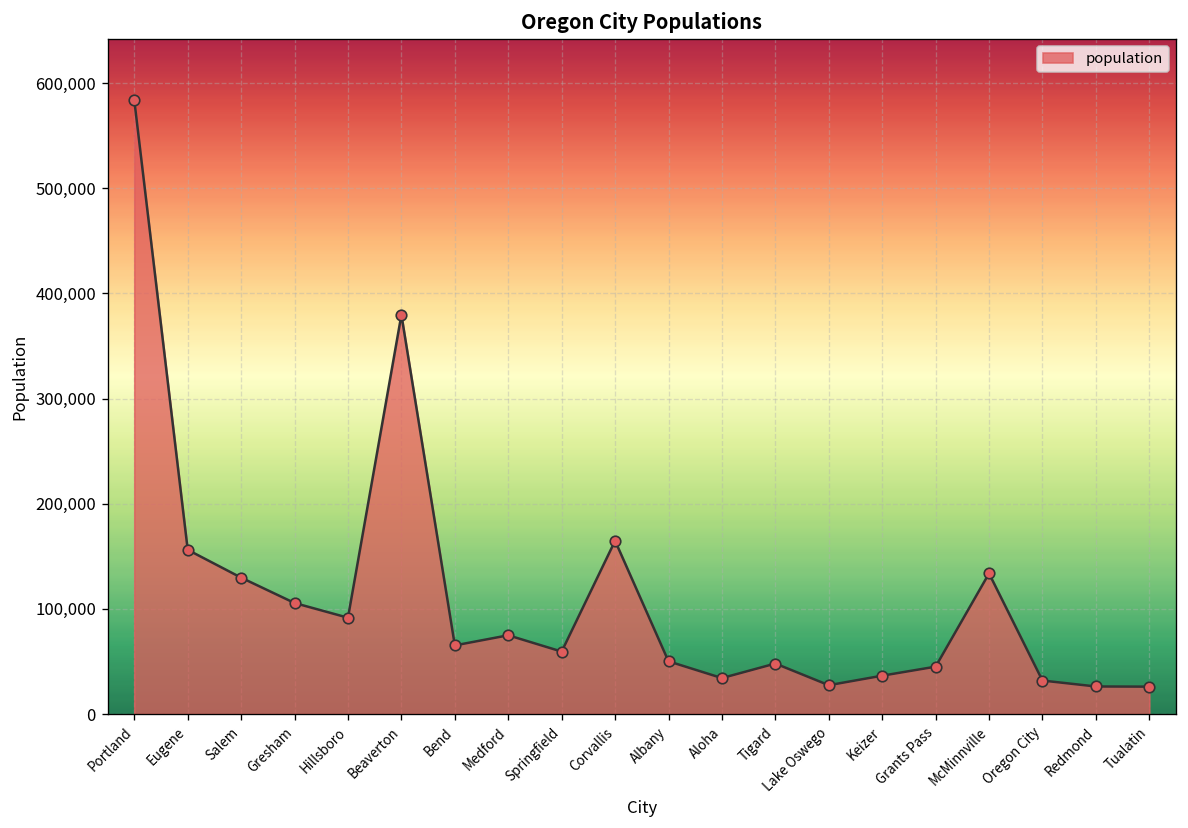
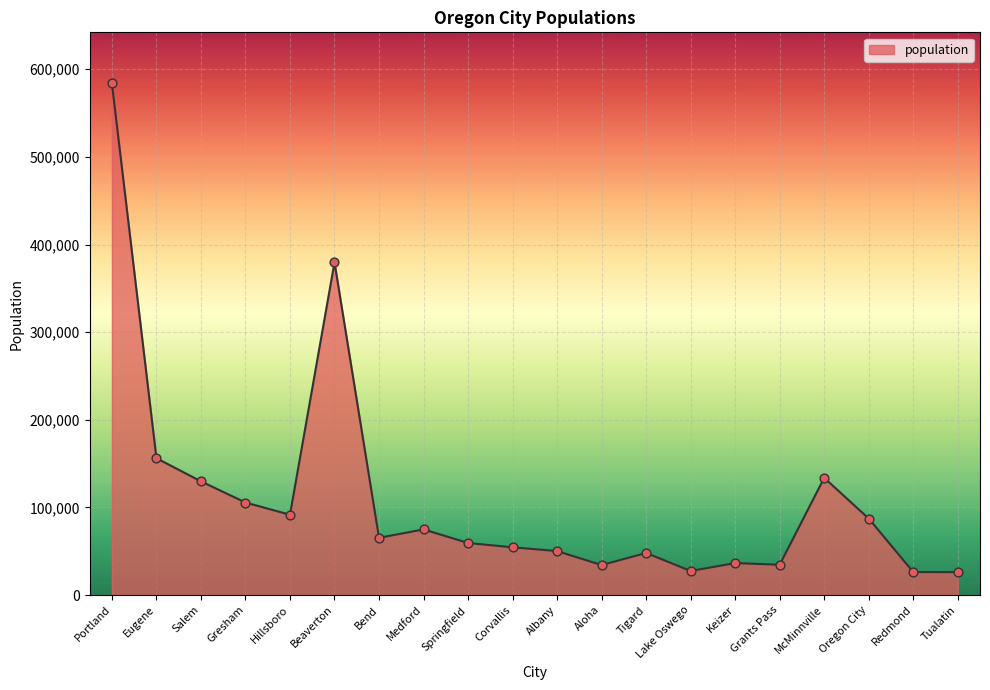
  {
    "Portland": "580,000",
    "Eugene": "160,000",
    "Salem": "130,000",
    "Gresham": "110,000",
    "Hillsboro": "90,000",
    "Beaverton": "380,000",
    "Bend": "70,000",
    "Medford": "70,000",
    "Springfield": "60,000",
-   "Corvallis": "160,000",
+   "Corvallis": "50,000",
    "Albany": "50,000",
    "Aloha": "30,000",
    "Tigard": "50,000",
    "Lake Oswego": "30,000",
    "Keizer": "40,000",
-   "Grants Pass": "50,000",
+   "Grants Pass": "30,000",
    "McMinnville": "130,000",
-   "Oregon City": "30,000",
+   "Oregon City": "90,000",
    "Redmond": "30,000",
    "Tualatin": "30,000"
  }
